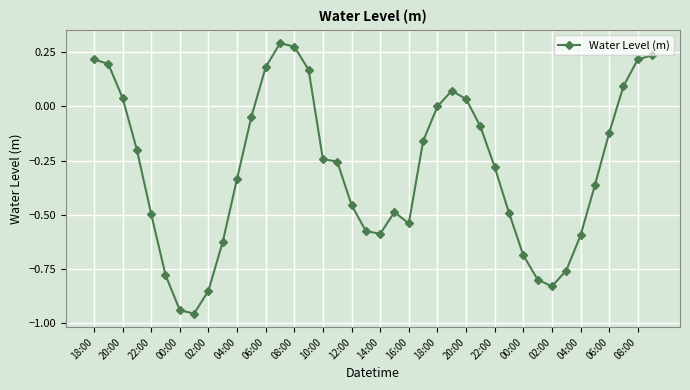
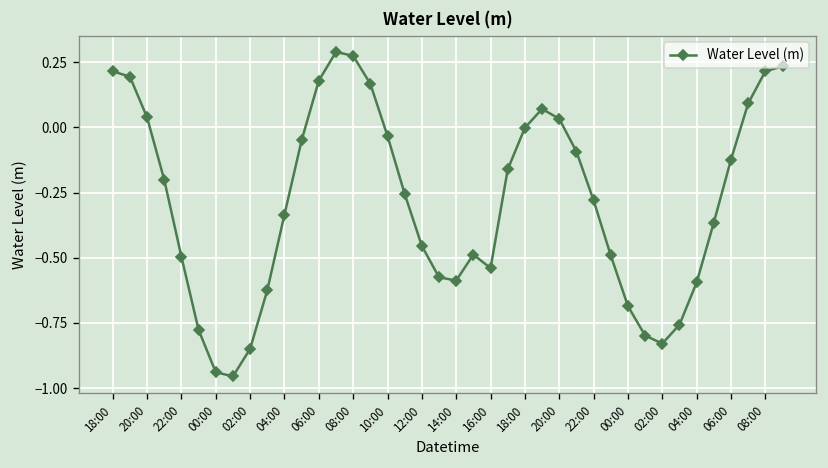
  {
-   "10:00": -0.24,
+   "10:00": -0.03,
    "12:00": -0.45,
    "14:00": -0.59,
    "16:00": -0.54
  }
